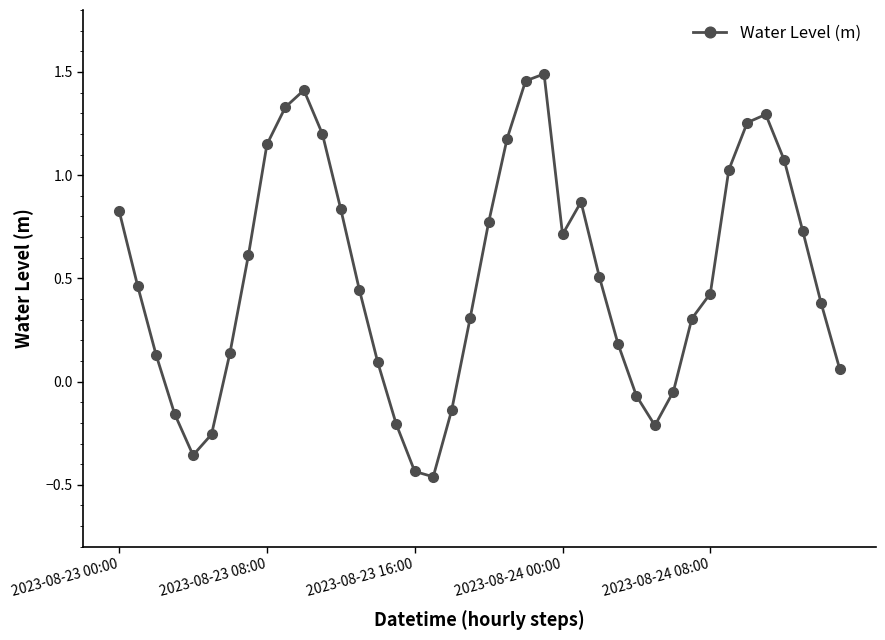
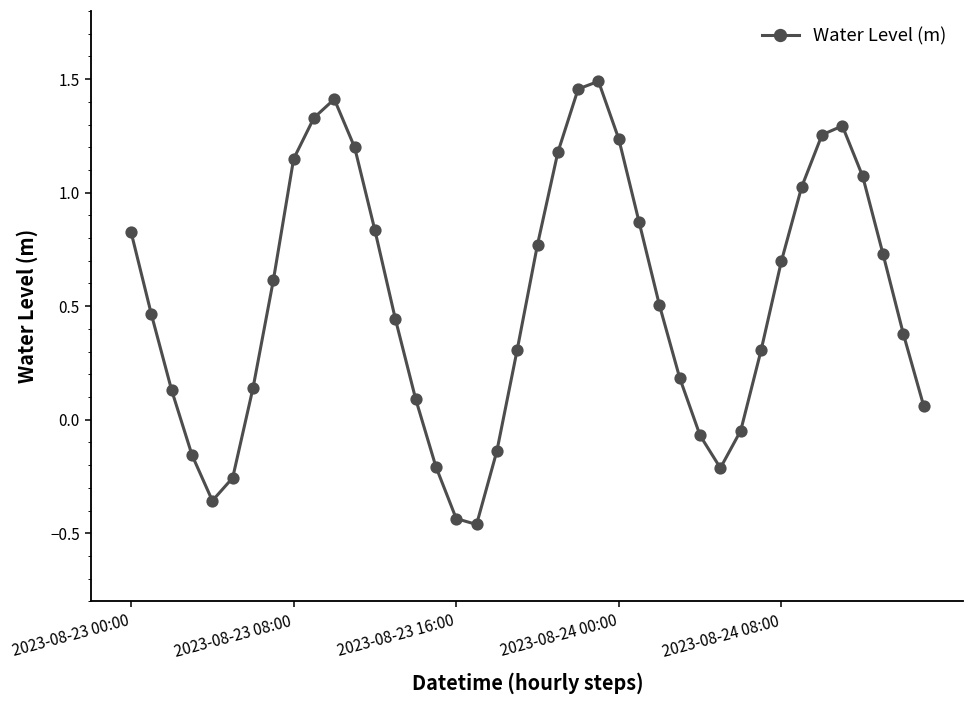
  {
    "2023-08-23 00:00": 0.83,
    "2023-08-23 08:00": 1.15,
    "2023-08-23 16:00": -0.44,
-   "2023-08-24 00:00": 0.71,
-   "2023-08-24 08:00": 0.43
+   "2023-08-24 00:00": 1.24,
+   "2023-08-24 08:00": 0.70
  }
